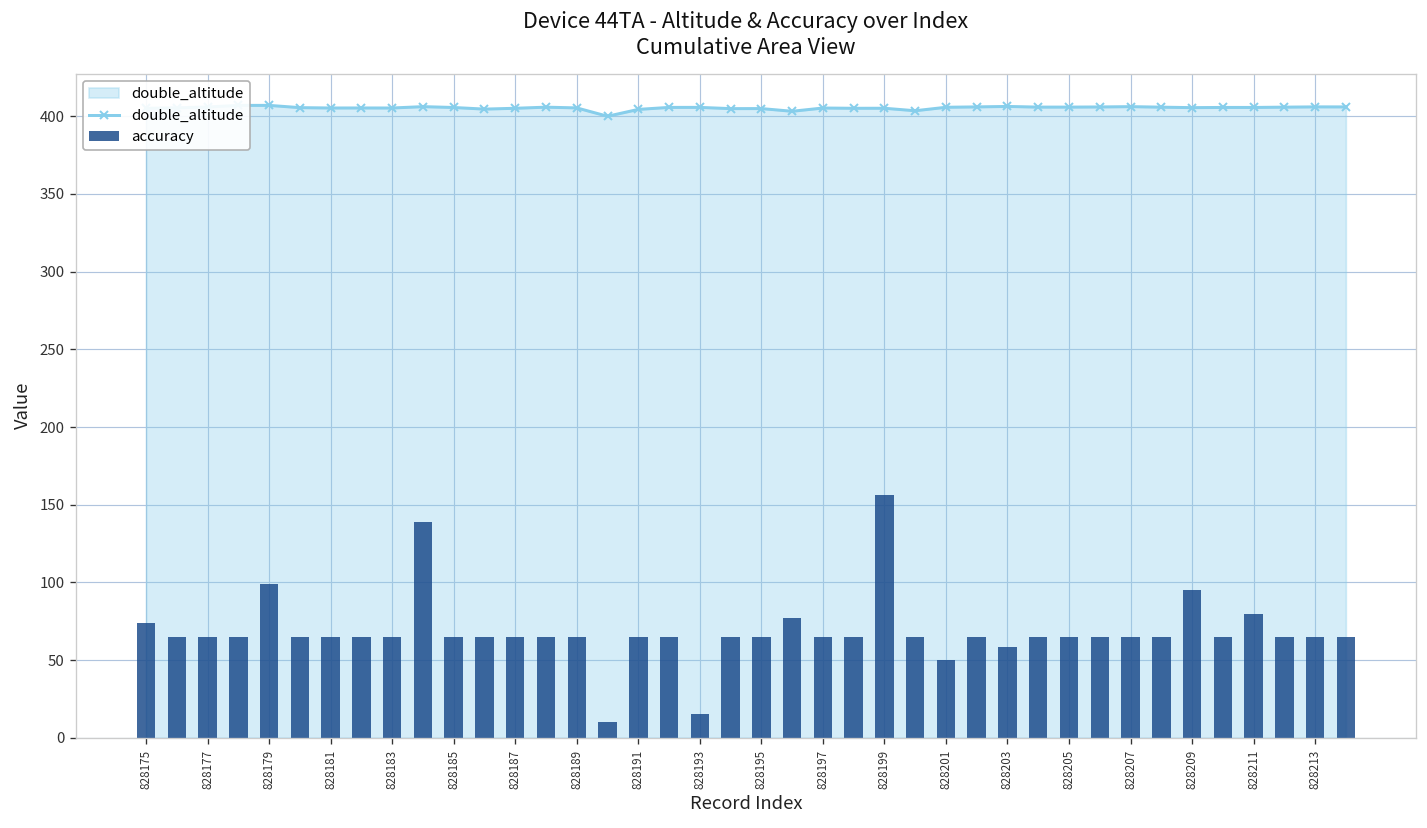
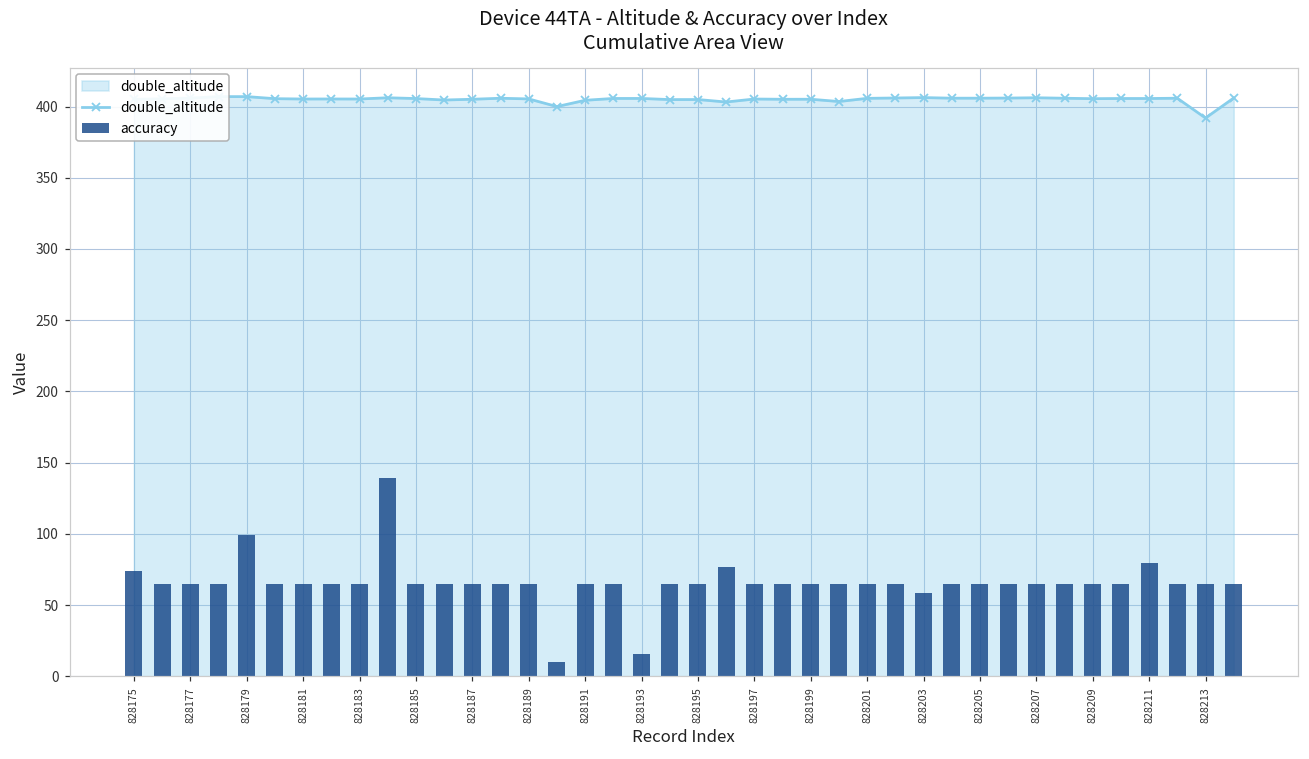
  {
    "accuracy": {
      "828175": 74,
      "828177": 65,
      "828179": 99,
      "828181": 65,
      "828183": 65,
      "828185": 65,
      "828187": 65,
      "828189": 65,
      "828191": 65,
      "828193": 16,
      "828195": 65,
      "828197": 65,
-     "828199": 156,
-     "828201": 50,
+     "828199": 65,
+     "828201": 65,
      "828203": 58,
      "828205": 65,
      "828207": 65,
-     "828209": 95,
+     "828209": 65,
      "828211": 80,
      "828213": 65
    },
    "double_altitude": {
      "828179": 407,
      "828181": 405,
      "828183": 405,
      "828185": 406,
      "828187": 405,
      "828189": 405,
      "828191": 404,
      "828193": 406,
      "828195": 405,
      "828197": 405,
      "828199": 405,
      "828201": 406,
      "828203": 406,
      "828205": 406,
      "828207": 406,
      "828209": 406,
      "828211": 406,
-     "828213": 406
+     "828213": 392
    }
  }
